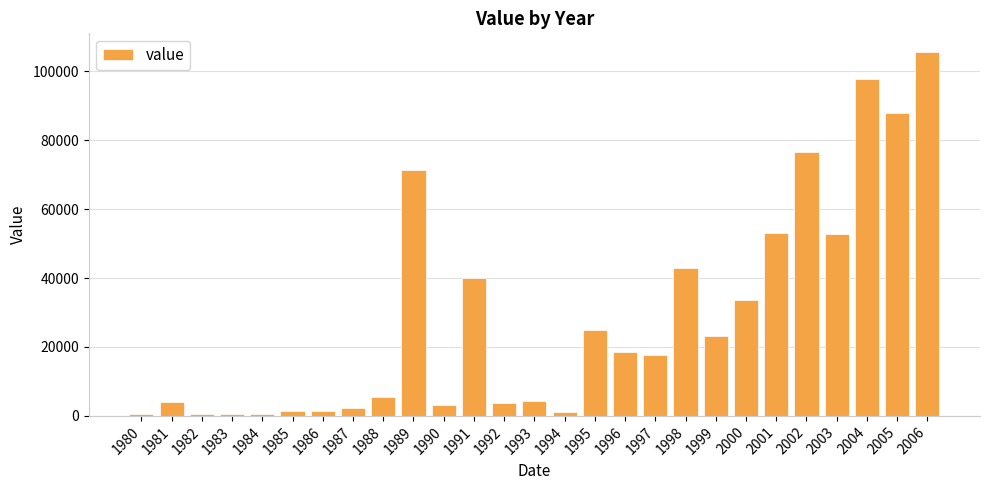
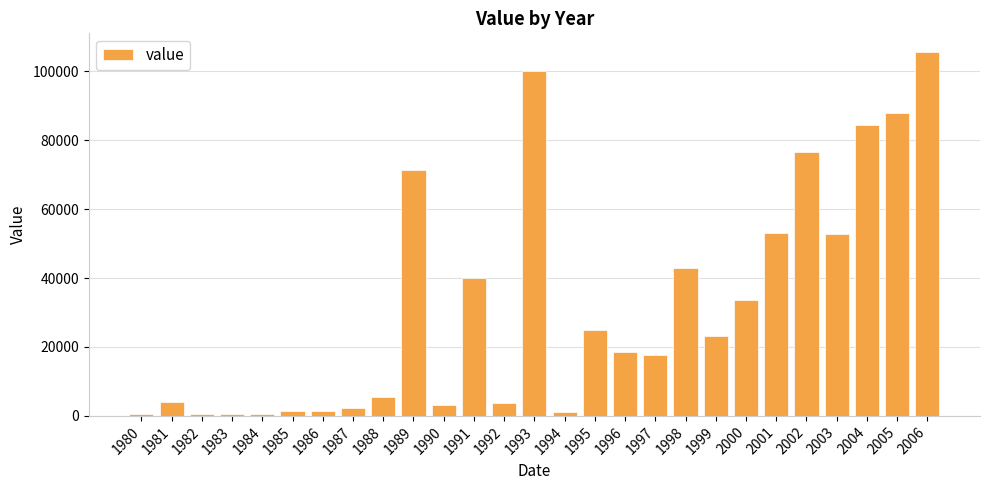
  {
    "1981": 4000,
    "1985": 1000,
    "1986": 1000,
    "1987": 2000,
    "1988": 5000,
    "1989": 71000,
    "1990": 3000,
    "1991": 40000,
    "1992": 4000,
-   "1993": 4000,
+   "1993": 100000,
    "1994": 1000,
    "1995": 25000,
    "1996": 18000,
    "1997": 18000,
    "1998": 43000,
    "1999": 23000,
    "2000": 34000,
    "2001": 53000,
    "2002": 77000,
    "2003": 53000,
-   "2004": 98000,
+   "2004": 84000,
    "2005": 88000,
    "2006": 106000
  }
